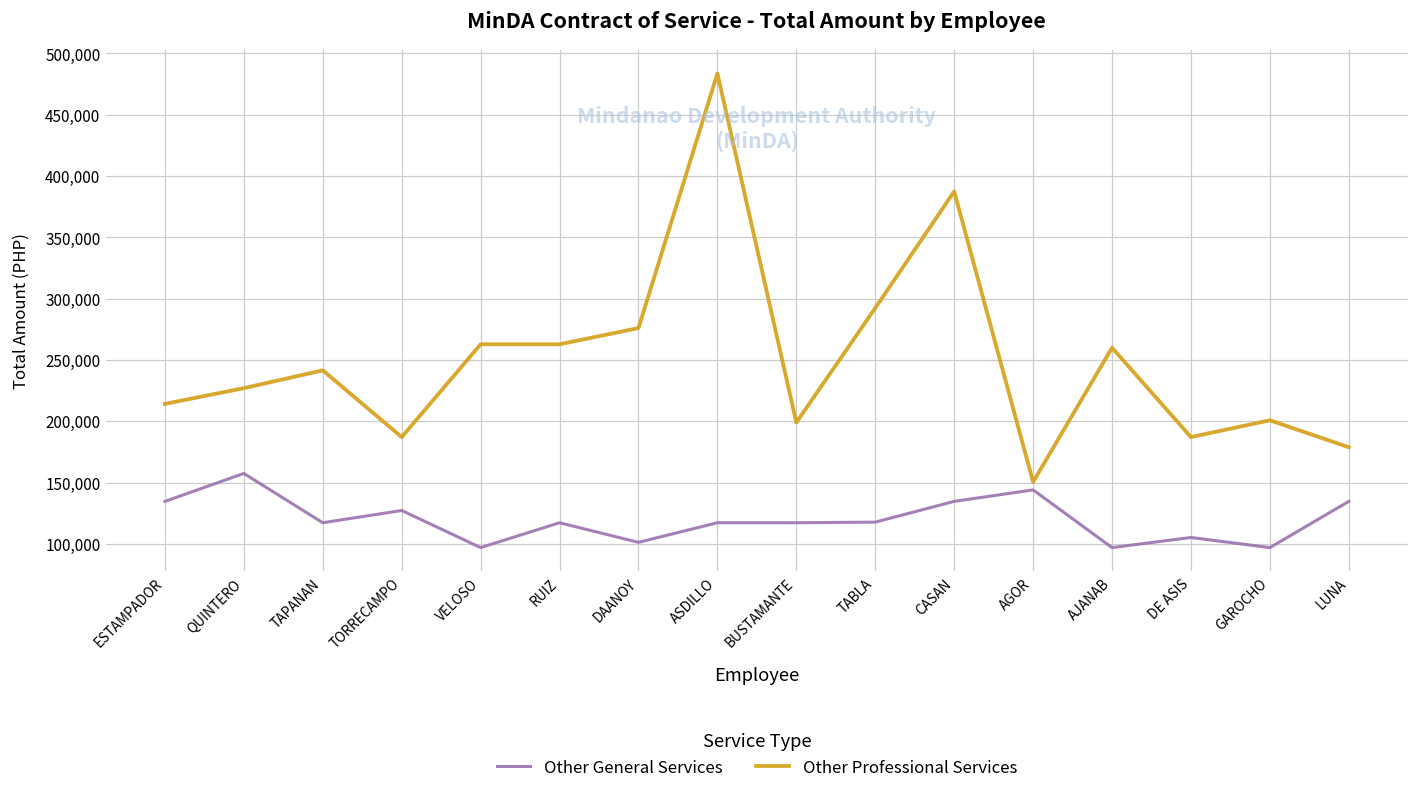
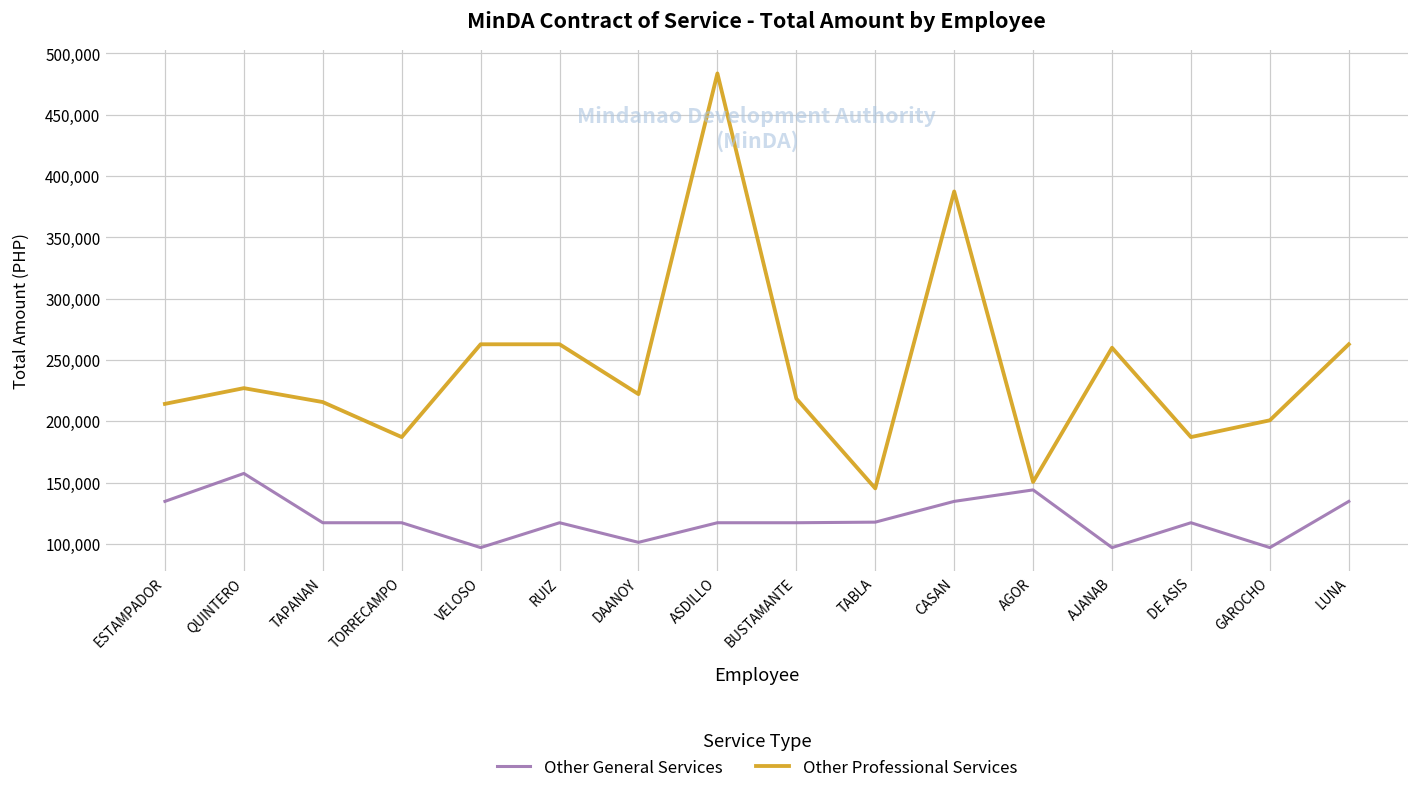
  {
    "Other General Services": {
      "ESTAMPADOR": "135,000",
      "QUINTERO": "157,000",
      "TAPANAN": "117,000",
-     "TORRECAMPO": "127,000",
+     "TORRECAMPO": "117,000",
      "VELOSO": "97,000",
      "RUIZ": "117,000",
      "DAANOY": "101,000",
      "ASDILLO": "117,000",
      "BUSTAMANTE": "117,000",
      "TABLA": "118,000",
      "CASAN": "135,000",
      "AGOR": "144,000",
      "AJANAB": "97,000",
-     "DE ASIS": "105,000",
+     "DE ASIS": "117,000",
      "GAROCHO": "97,000",
      "LUNA": "135,000"
    },
    "Other Professional Services": {
      "ESTAMPADOR": "214,000",
      "QUINTERO": "227,000",
-     "TAPANAN": "242,000",
+     "TAPANAN": "216,000",
      "TORRECAMPO": "187,000",
      "VELOSO": "263,000",
      "RUIZ": "263,000",
-     "DAANOY": "276,000",
+     "DAANOY": "222,000",
      "ASDILLO": "484,000",
-     "BUSTAMANTE": "199,000",
-     "TABLA": "292,000",
+     "BUSTAMANTE": "218,000",
+     "TABLA": "145,000",
      "CASAN": "387,000",
      "AGOR": "150,000",
      "AJANAB": "260,000",
      "DE ASIS": "187,000",
      "GAROCHO": "201,000",
-     "LUNA": "179,000"
+     "LUNA": "263,000"
    }
  }
